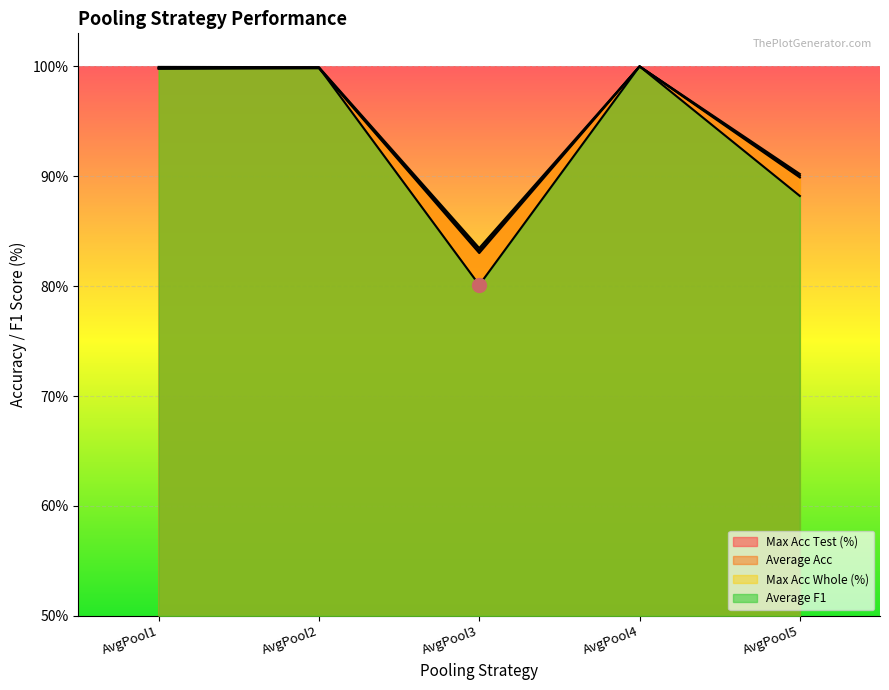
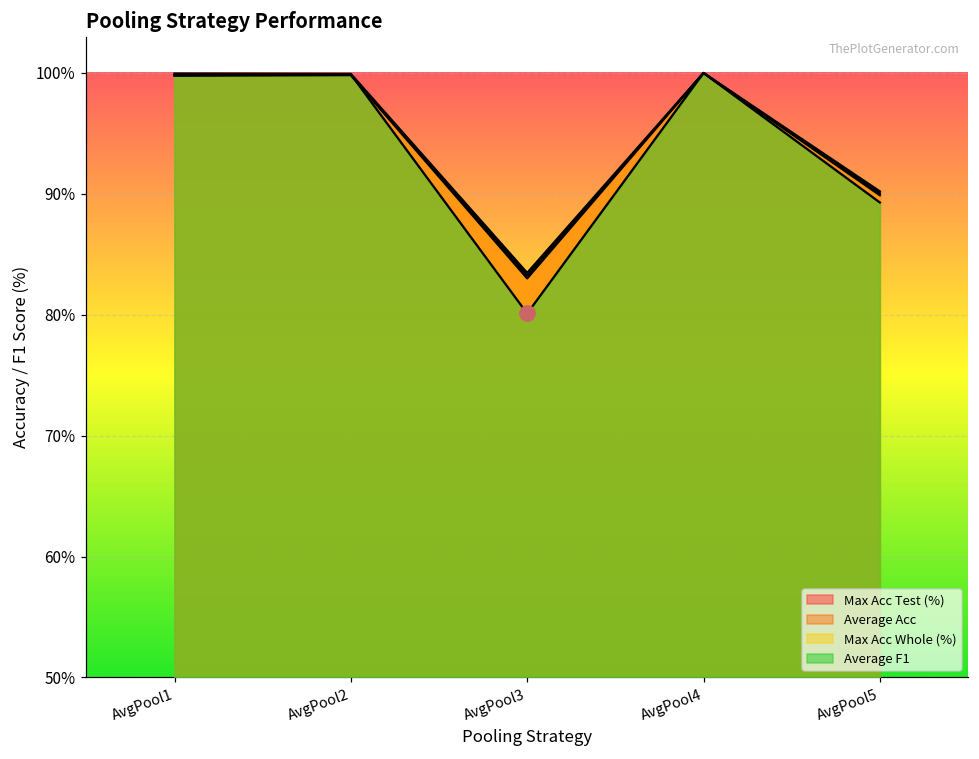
  {
    "Average F1": {
-     "AvgPool5": "88.2%"
+     "AvgPool5": "89.3%"
    }
  }
